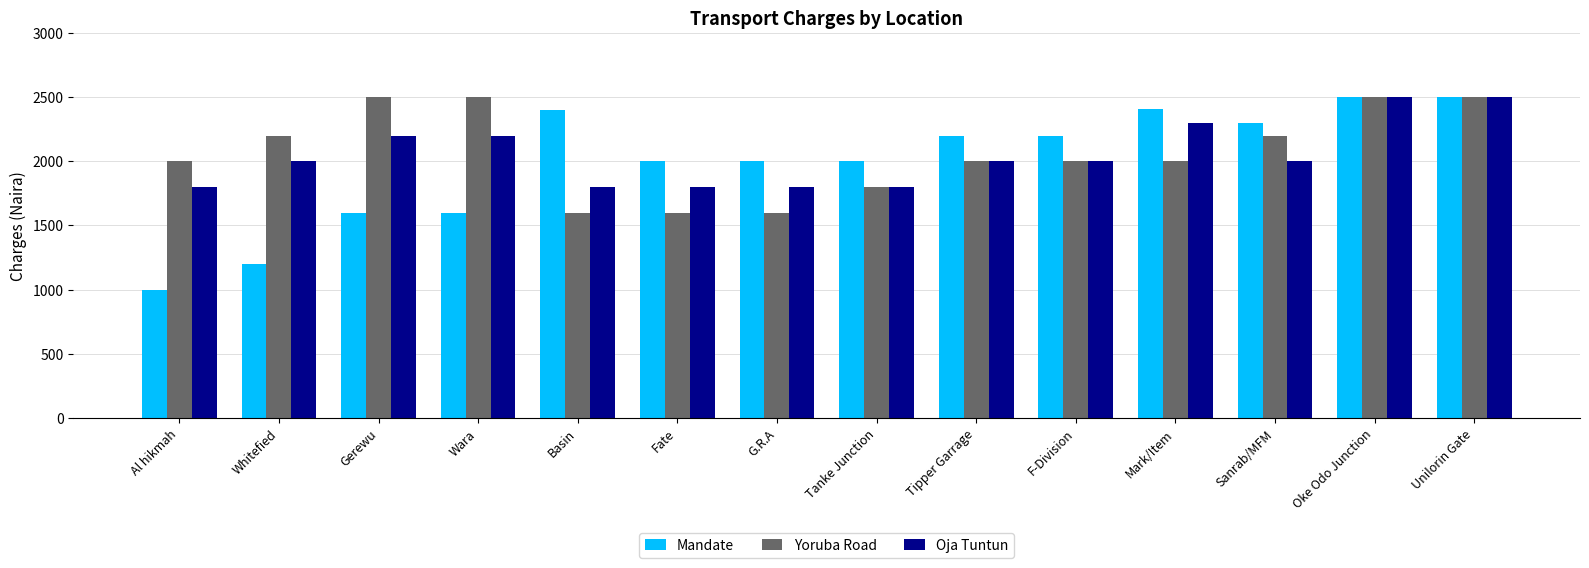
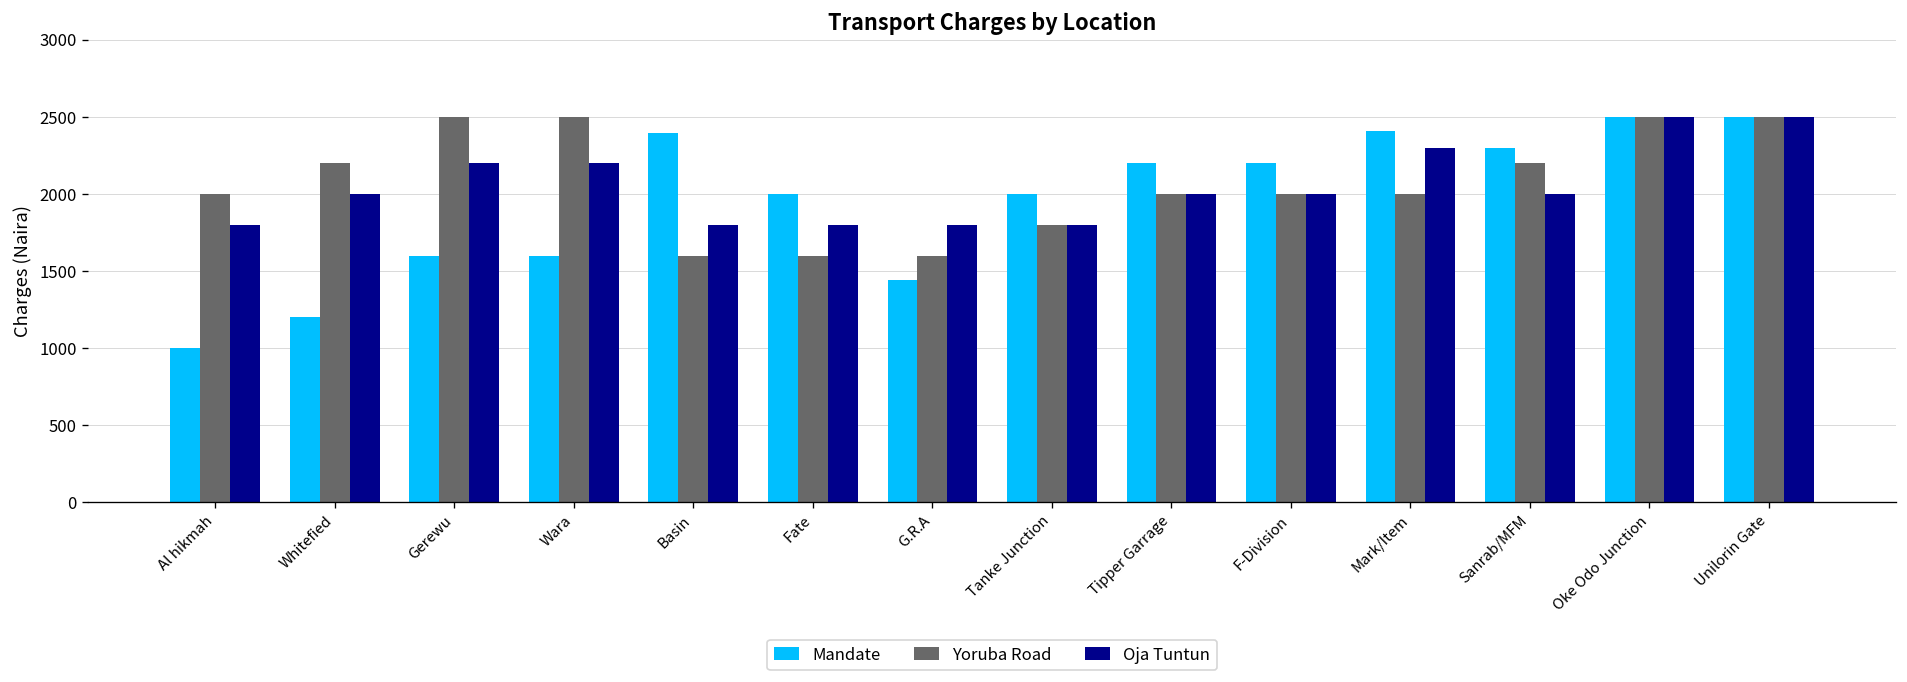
  {
    "Mandate": {
      "Al hikmah": 1000,
      "Whitefied": 1200,
      "Gerewu": 1600,
      "Wara": 1600,
      "Basin": 2400,
      "Fate": 2000,
-     "G.R.A": 2000,
+     "G.R.A": 1440,
      "Tanke Junction": 2000,
      "Tipper Garrage": 2200,
      "F-Division": 2200,
      "Mark/Item": 2410,
      "Sanrab/MFM": 2300,
      "Oke Odo Junction": 2500,
      "Unilorin Gate": 2500
    },
    "Yoruba Road": {
      "Al hikmah": 2000,
      "Whitefied": 2200,
      "Gerewu": 2500,
      "Wara": 2500,
      "Basin": 1600,
      "Fate": 1600,
      "G.R.A": 1600,
      "Tanke Junction": 1800,
      "Tipper Garrage": 2000,
      "F-Division": 2000,
      "Mark/Item": 2000,
      "Sanrab/MFM": 2200,
      "Oke Odo Junction": 2500,
      "Unilorin Gate": 2500
    },
    "Oja Tuntun": {
      "Al hikmah": 1800,
      "Whitefied": 2000,
      "Gerewu": 2200,
      "Wara": 2200,
      "Basin": 1800,
      "Fate": 1800,
      "G.R.A": 1800,
      "Tanke Junction": 1800,
      "Tipper Garrage": 2000,
      "F-Division": 2000,
      "Mark/Item": 2300,
      "Sanrab/MFM": 2000,
      "Oke Odo Junction": 2500,
      "Unilorin Gate": 2500
    }
  }
